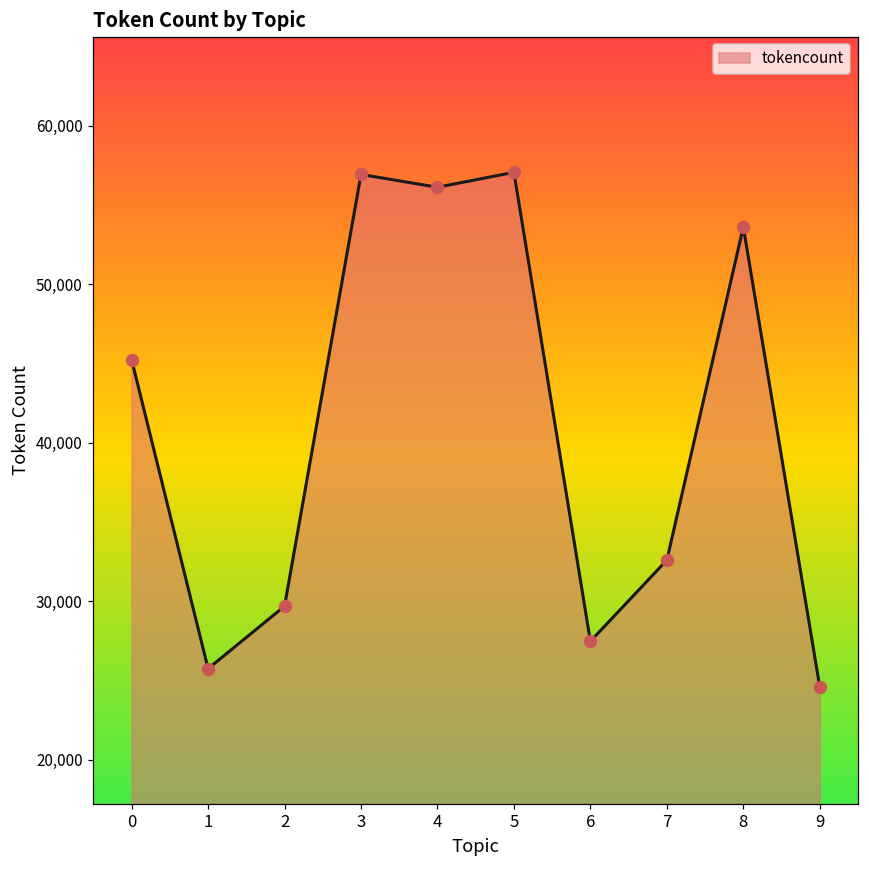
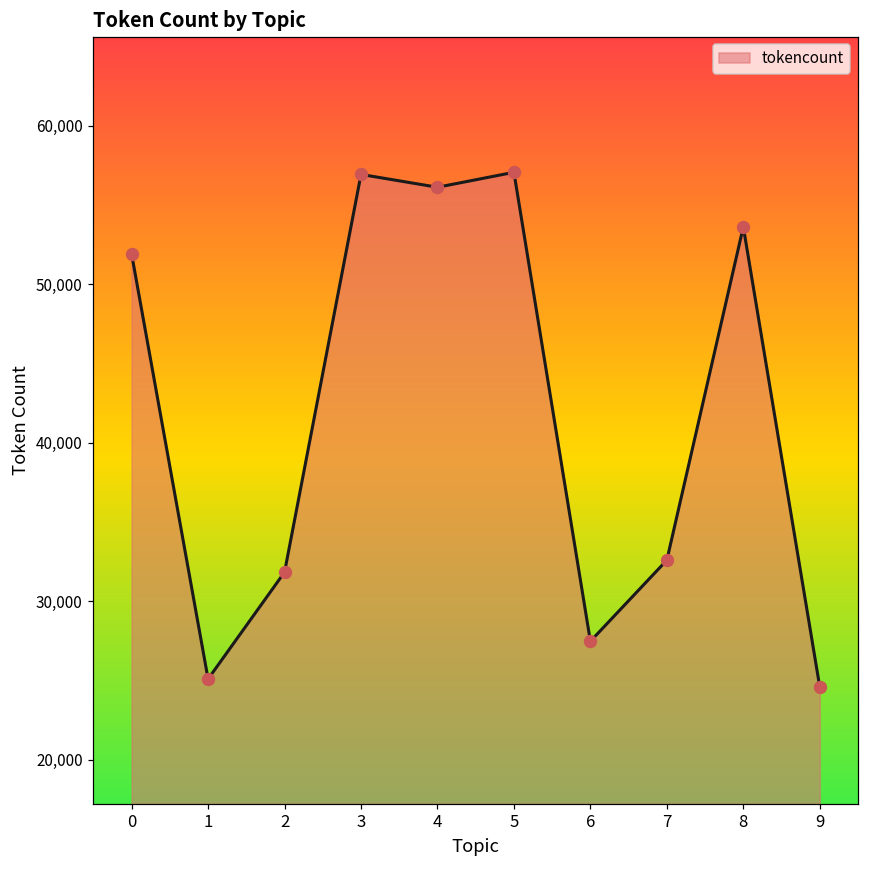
  {
-   "0": "45,200",
-   "1": "25,700",
-   "2": "29,700",
+   "0": "51,900",
+   "1": "25,100",
+   "2": "31,800",
    "3": "56,900",
    "4": "56,100",
    "5": "57,100",
    "6": "27,500",
    "7": "32,600",
    "8": "53,600",
    "9": "24,600"
  }
